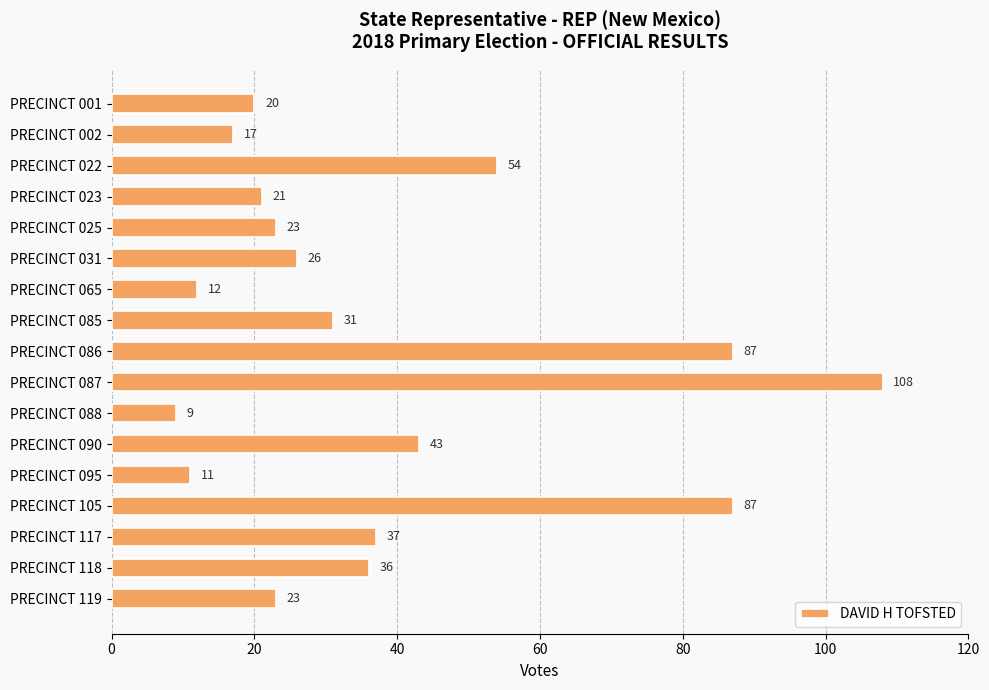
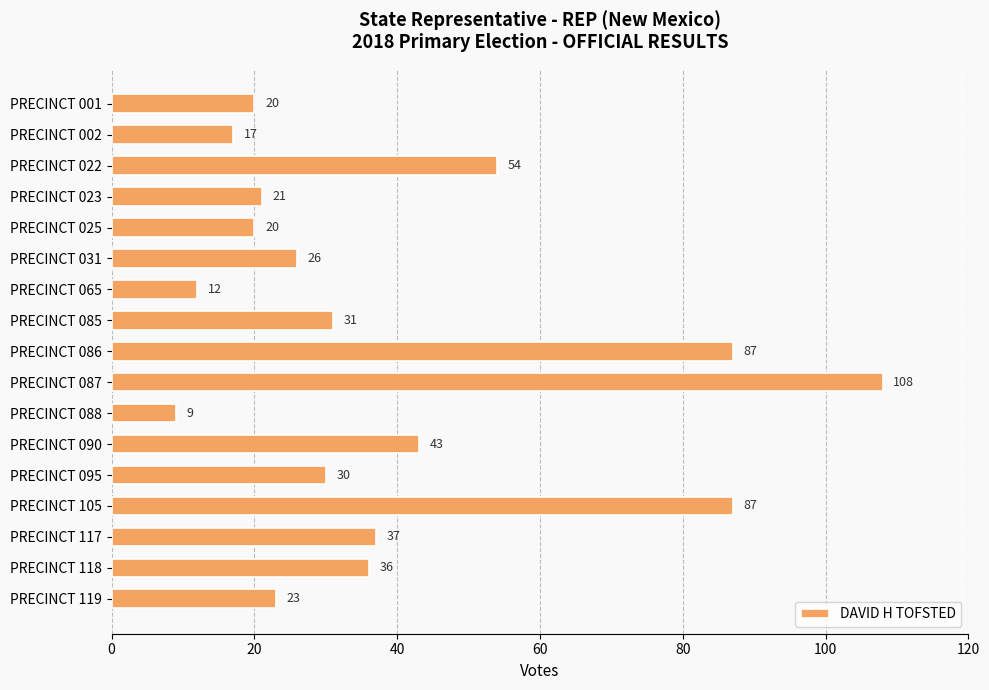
  {
    "PRECINCT 001": 20,
    "PRECINCT 002": 17,
    "PRECINCT 022": 54,
    "PRECINCT 023": 21,
-   "PRECINCT 025": 23,
+   "PRECINCT 025": 20,
    "PRECINCT 031": 26,
    "PRECINCT 065": 12,
    "PRECINCT 085": 31,
    "PRECINCT 086": 87,
    "PRECINCT 087": 108,
    "PRECINCT 088": 9,
    "PRECINCT 090": 43,
-   "PRECINCT 095": 11,
+   "PRECINCT 095": 30,
    "PRECINCT 105": 87,
    "PRECINCT 117": 37,
    "PRECINCT 118": 36,
    "PRECINCT 119": 23
  }
